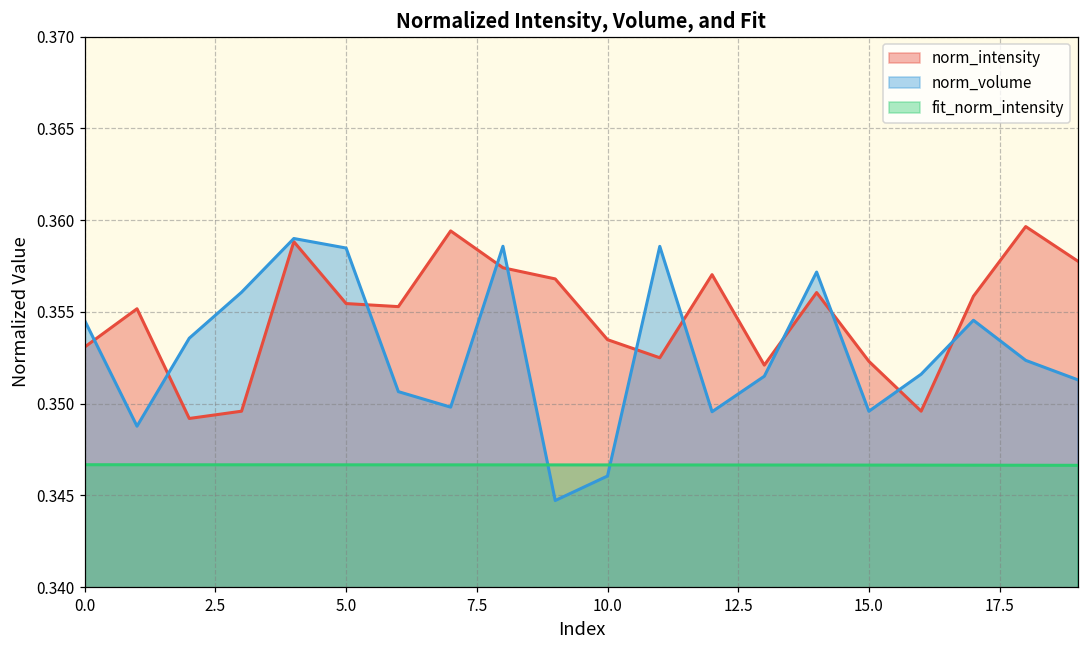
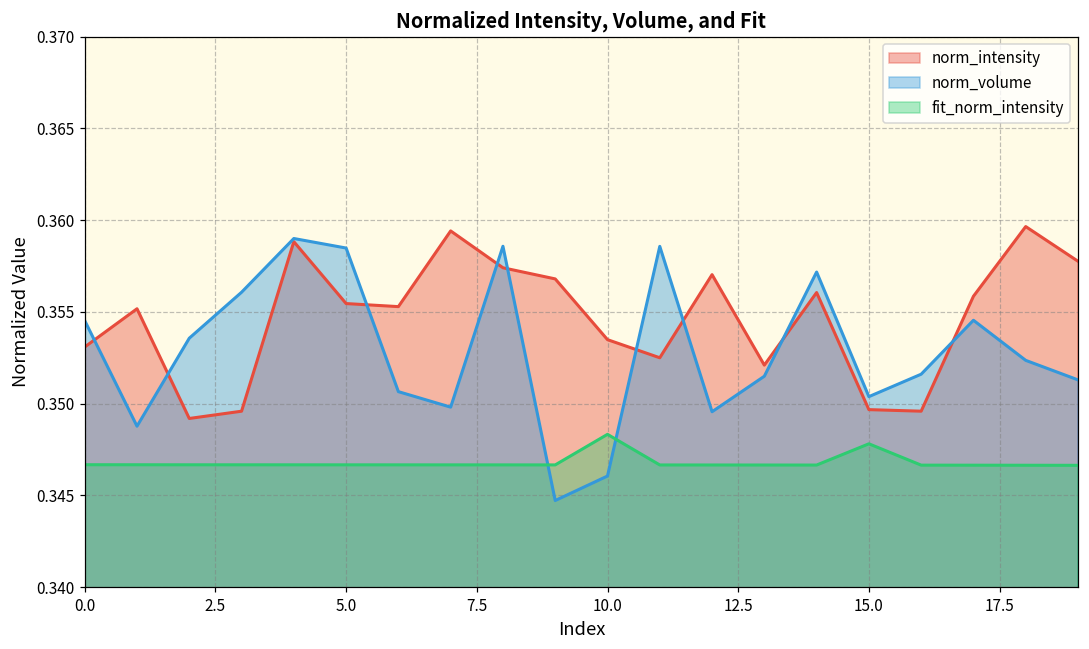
  {
    "norm_intensity": {
      "0.0": 0.3531,
      "5.0": 0.3555,
      "10.0": 0.3535,
-     "15.0": 0.3523
+     "15.0": 0.3497
    },
    "norm_volume": {
      "0.0": 0.3545,
      "5.0": 0.3585,
      "10.0": 0.3461,
-     "15.0": 0.3496
+     "15.0": 0.3504
    },
    "fit_norm_intensity": {
      "0.0": 0.3467,
      "5.0": 0.3467,
-     "10.0": 0.3467,
-     "15.0": 0.3466
+     "10.0": 0.3483,
+     "15.0": 0.3478
    }
  }
